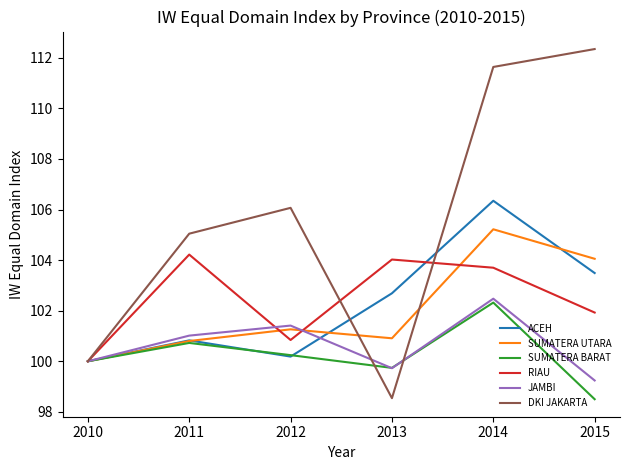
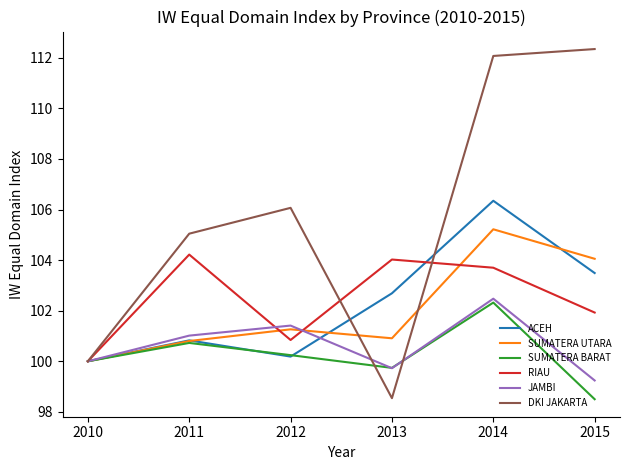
  {
    "ACEH": {
      "2013": 102.7,
      "2014": 106.3,
      "2015": 103.5
    },
    "SUMATERA UTARA": {
      "2012": 101.3,
      "2013": 100.9,
      "2014": 105.2,
      "2015": 104.1
    },
    "SUMATERA BARAT": {
      "2014": 102.3,
      "2015": 98.5
    },
    "RIAU": {
      "2011": 104.2,
      "2012": 100.8,
      "2013": 104.0,
      "2014": 103.7,
      "2015": 101.9
    },
    "JAMBI": {
      "2011": 101.0,
      "2012": 101.4,
      "2014": 102.5,
      "2015": 99.2
    },
    "DKI JAKARTA": {
      "2011": 105.0,
      "2012": 106.1,
      "2013": 98.5,
-     "2014": 111.6,
+     "2014": 112.1,
      "2015": 112.3
    }
  }
